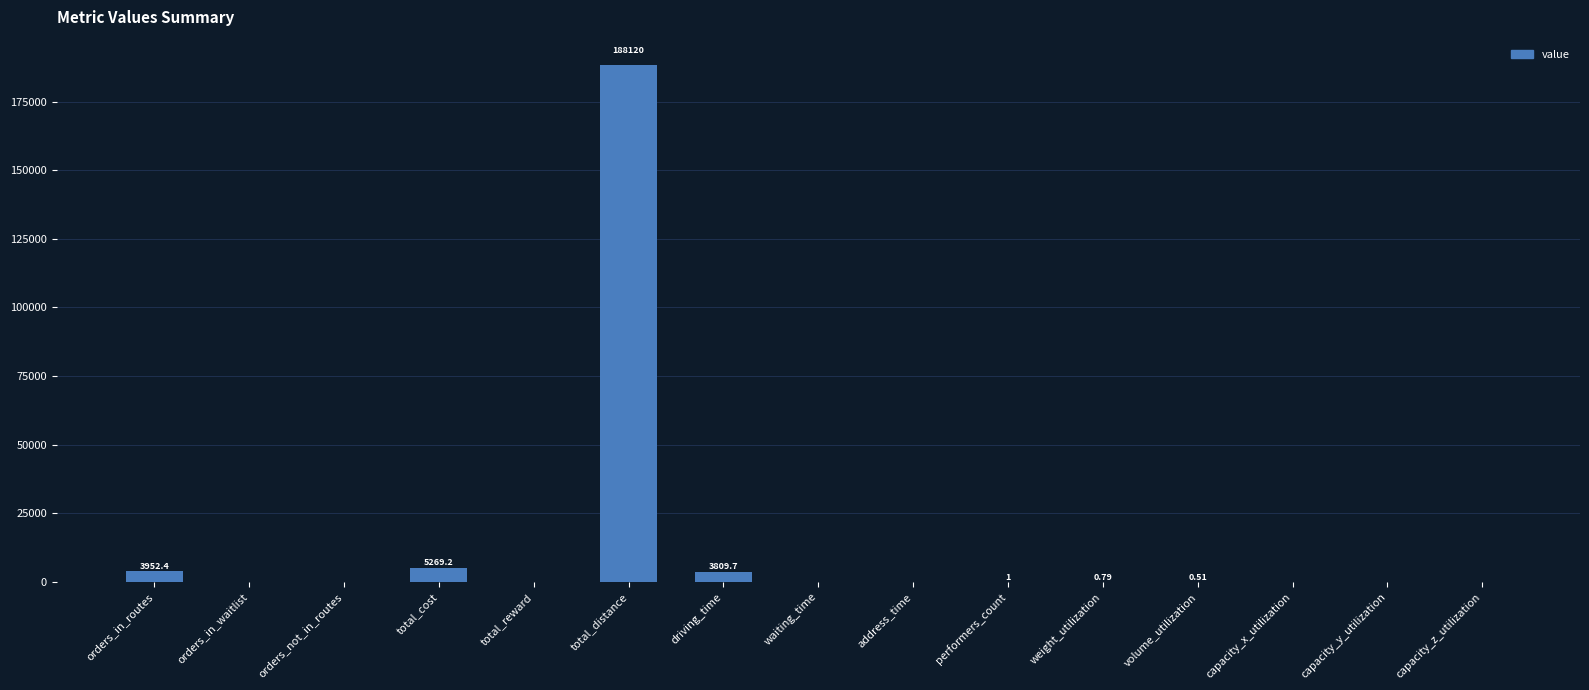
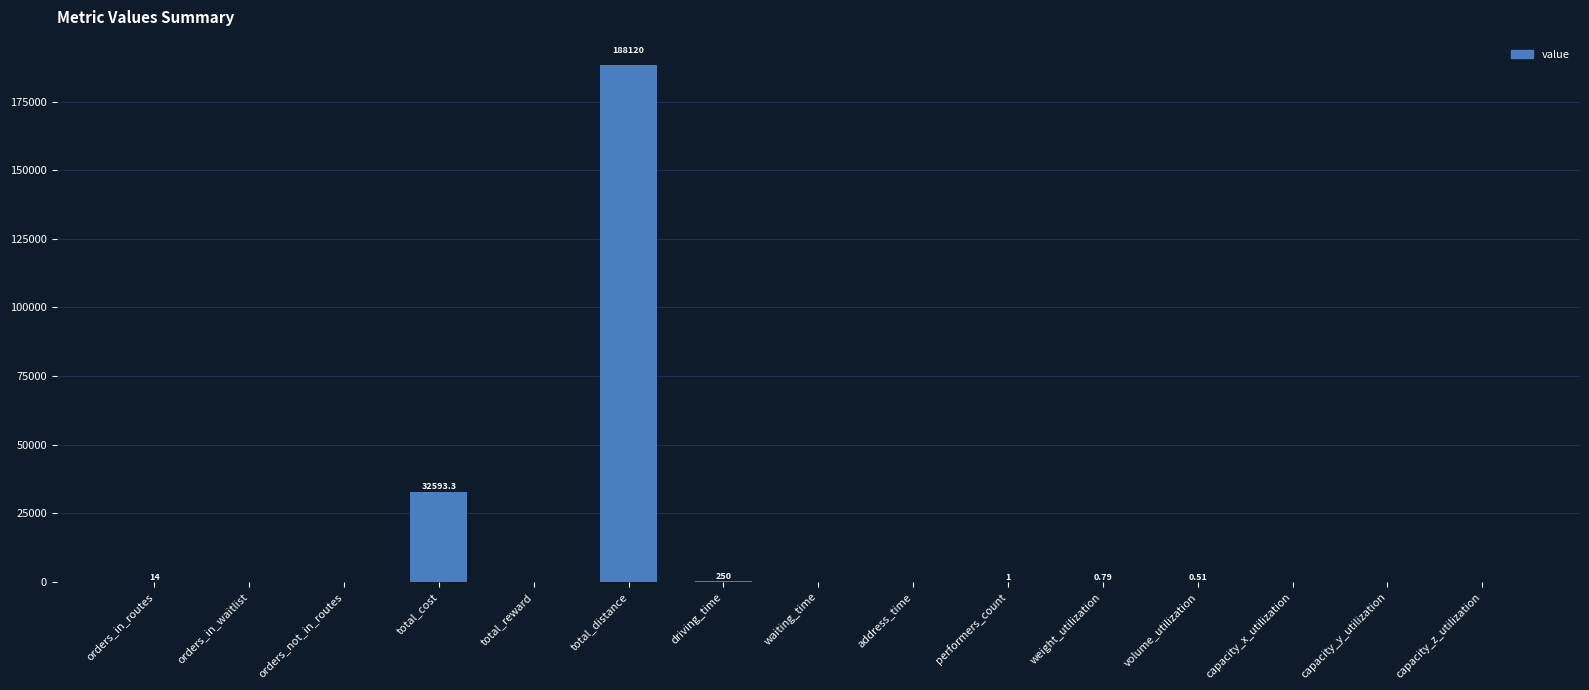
  {
-   "orders_in_routes": 3952.4,
-   "total_cost": 5269.2,
+   "orders_in_routes": 14,
+   "total_cost": 32593.3,
    "total_distance": 188120,
-   "driving_time": 3809.7,
+   "driving_time": 250,
    "performers_count": 1,
    "weight_utilization": 0.79,
    "volume_utilization": 0.51
  }
